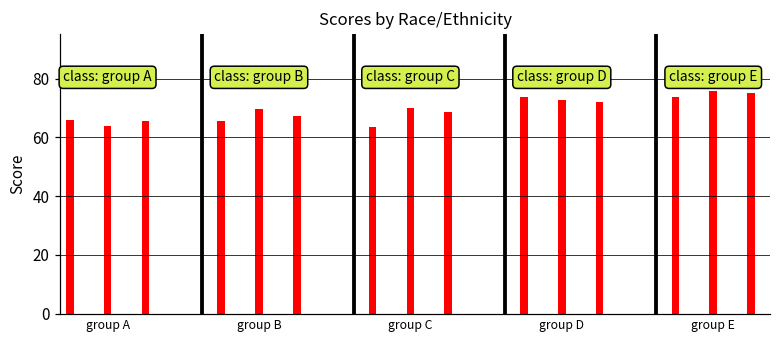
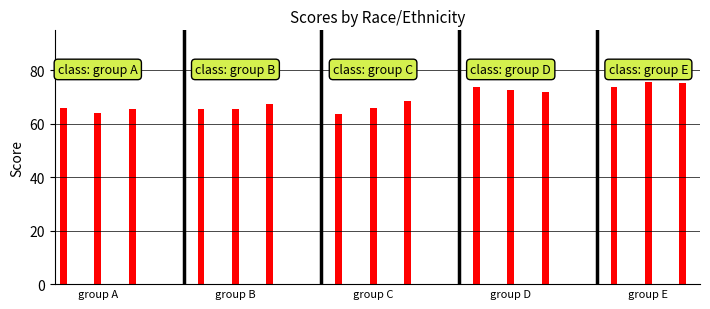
  {
    "group A": 64,
-   "group B": 70,
-   "group C": 70,
+   "group B": 65,
+   "group C": 66,
    "group D": 73,
    "group E": 76
  }
